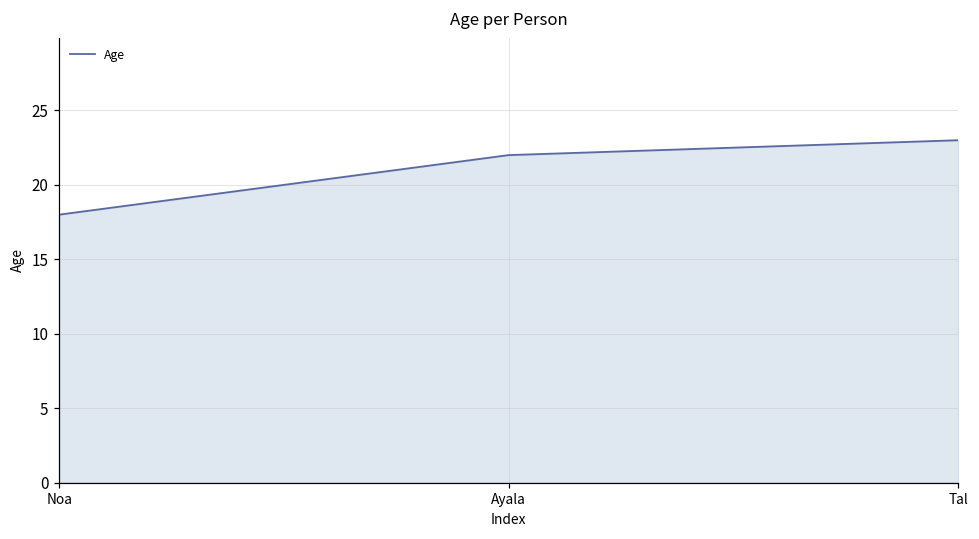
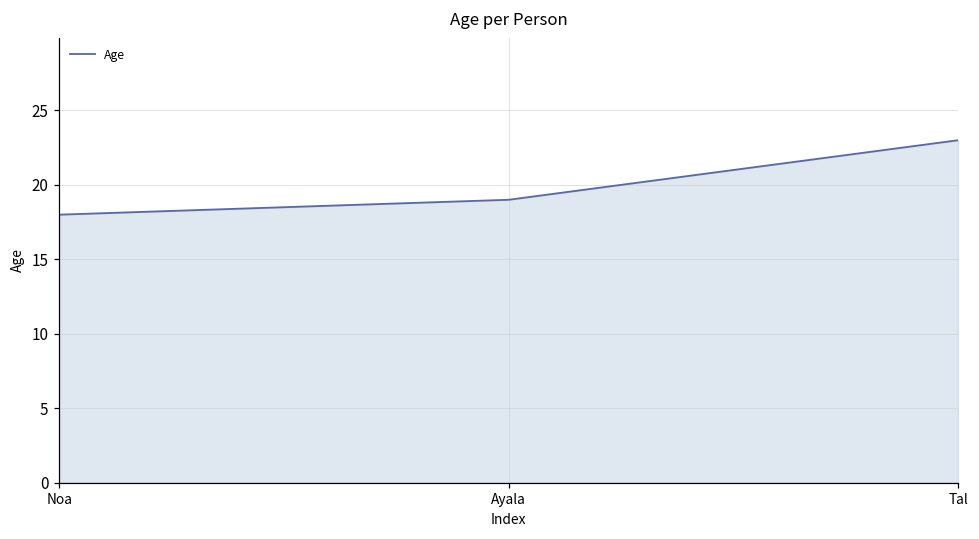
  {
    "Noa": 18,
-   "Ayala": 22,
+   "Ayala": 19,
    "Tal": 23
  }
